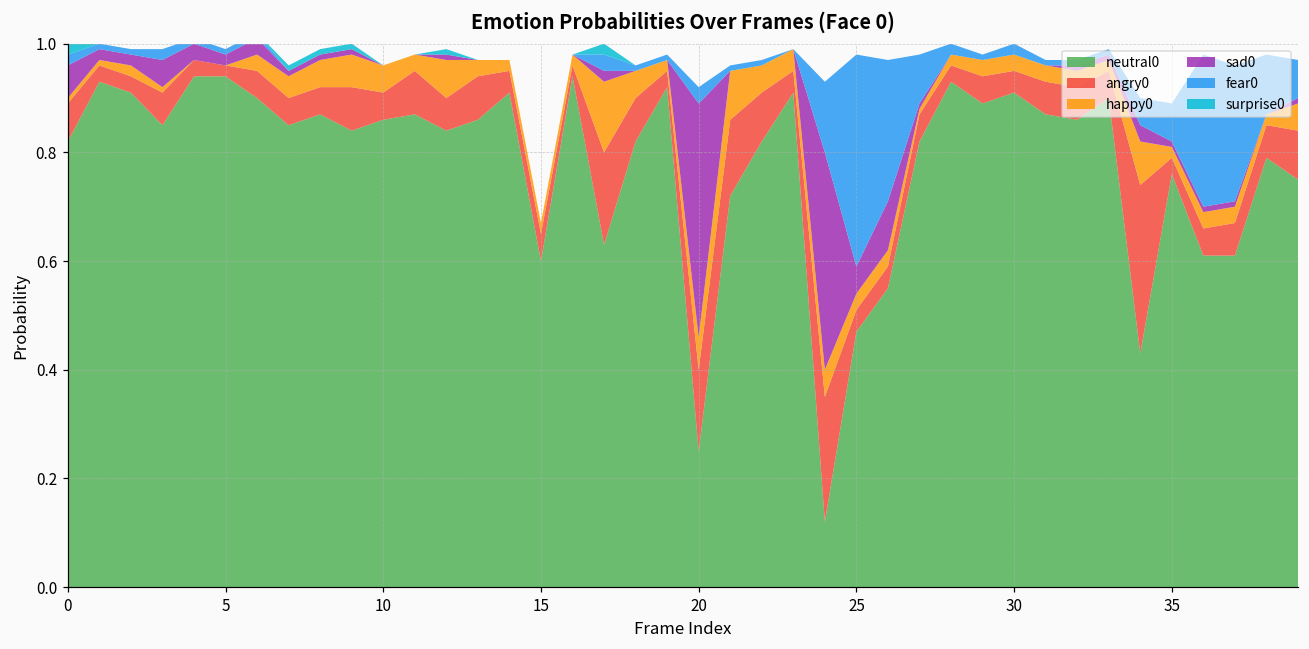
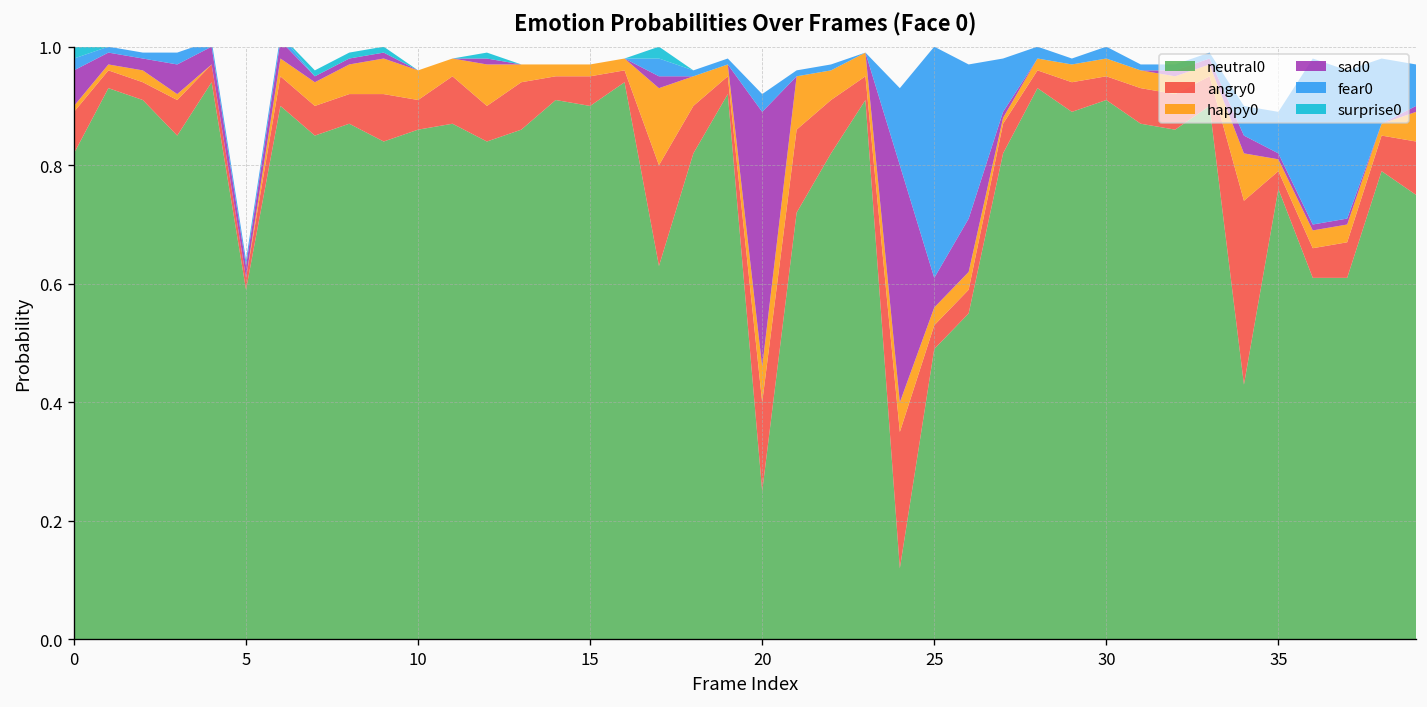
  {
    "neutral0": {
      "0": 0.82,
-     "5": 0.94,
+     "5": 0.59,
      "10": 0.86,
-     "15": 0.6,
+     "15": 0.9,
      "20": 0.25,
-     "25": 0.47,
+     "25": 0.49,
      "30": 0.91,
      "35": 0.76
    },
    "angry0": {
      "0": 0.07,
      "10": 0.05,
      "15": 0.05,
      "20": 0.15,
      "25": 0.04,
      "30": 0.04,
      "35": 0.03
    },
    "happy0": {
      "0": 0.01,
      "20": 0.06,
      "25": 0.03,
      "35": 0.02
    },
    "sad0": {
      "0": 0.06,
      "5": 0.02,
      "20": 0.43,
      "25": 0.05,
      "35": 0.01
    }
  }
